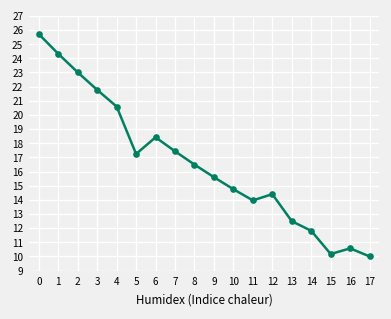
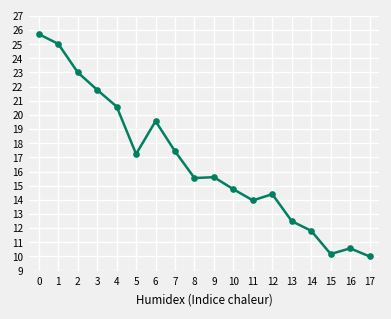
  {
    "0": 25.7,
-   "1": 24.3,
+   "1": 25.0,
    "2": 23.0,
    "3": 21.8,
    "4": 20.6,
    "5": 17.2,
-   "6": 18.4,
+   "6": 19.6,
    "7": 17.4,
-   "8": 16.5,
+   "8": 15.5,
    "9": 15.6,
    "10": 14.8,
    "11": 14.0,
    "12": 14.4,
    "13": 12.5,
    "14": 11.8,
    "15": 10.2,
    "16": 10.6,
    "17": 10.0
  }
